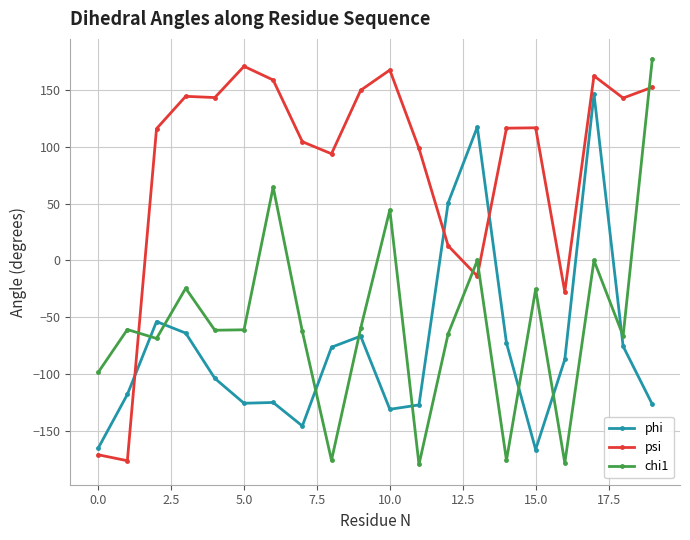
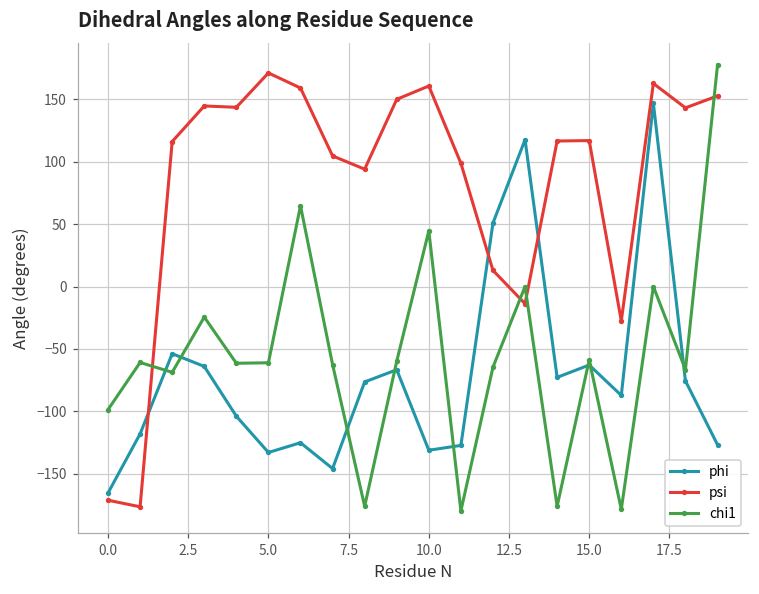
  {
    "phi": {
      "0.0": -166,
-     "5.0": -126,
+     "5.0": -133,
      "10.0": -131,
-     "15.0": -167
+     "15.0": -63
    },
    "psi": {
      "0.0": -171,
      "5.0": 171,
-     "10.0": 168,
+     "10.0": 161,
      "15.0": 117
    },
    "chi1": {
      "0.0": -99,
      "5.0": -61,
      "10.0": 45,
-     "15.0": -25
+     "15.0": -59
    }
  }
